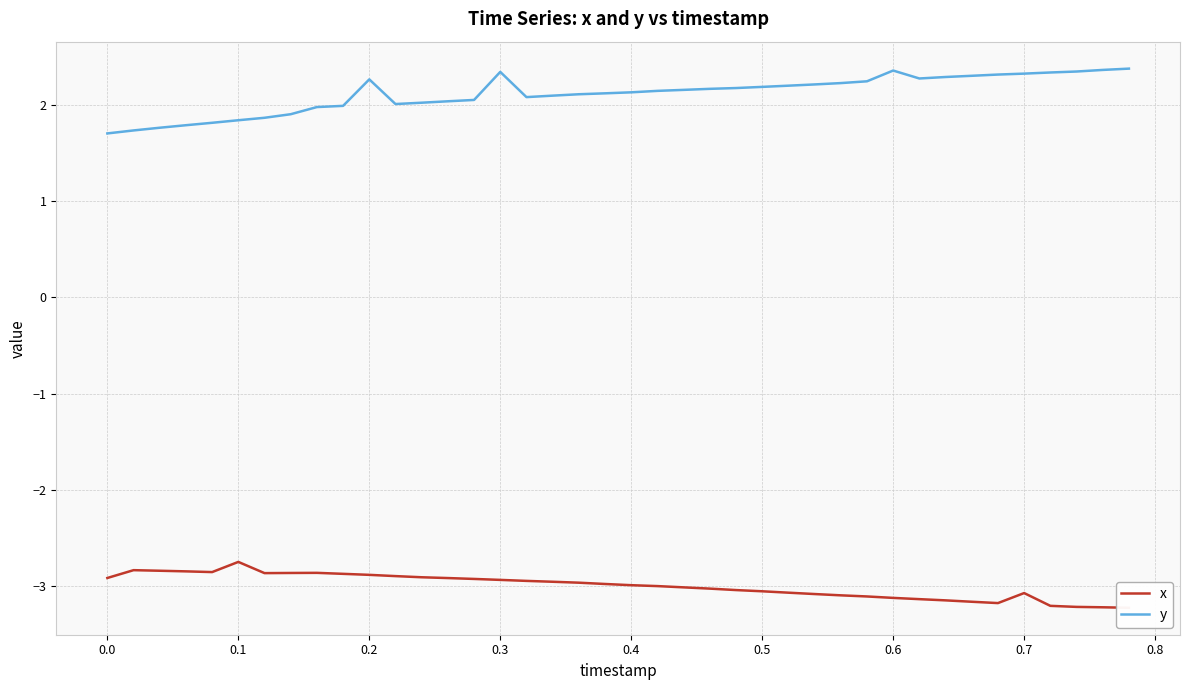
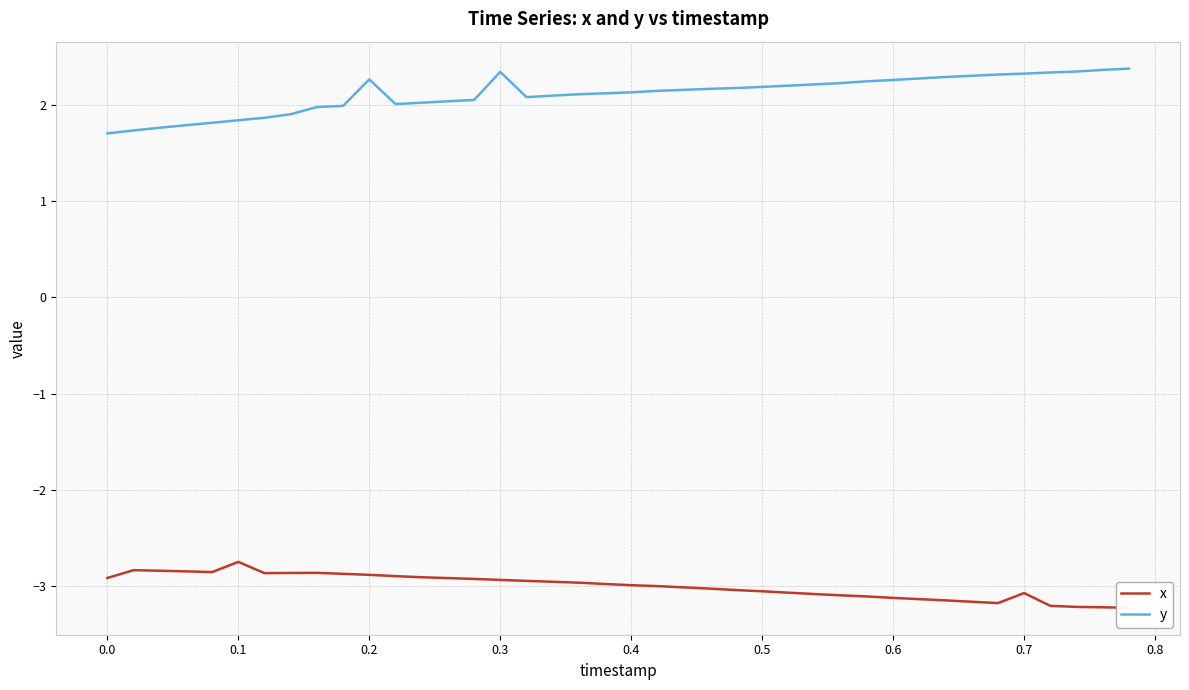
  {
    "x": {
      "0.0": -2.9,
      "0.1": -2.7,
      "0.2": -2.9,
      "0.3": -2.9,
      "0.4": -3.0,
      "0.5": -3.1,
      "0.6": -3.1,
      "0.7": -3.1
    },
    "y": {
      "0.0": 1.7,
      "0.1": 1.8,
      "0.2": 2.3,
      "0.3": 2.3,
      "0.4": 2.1,
      "0.5": 2.2,
-     "0.6": 2.4,
+     "0.6": 2.3,
      "0.7": 2.3
    }
  }
